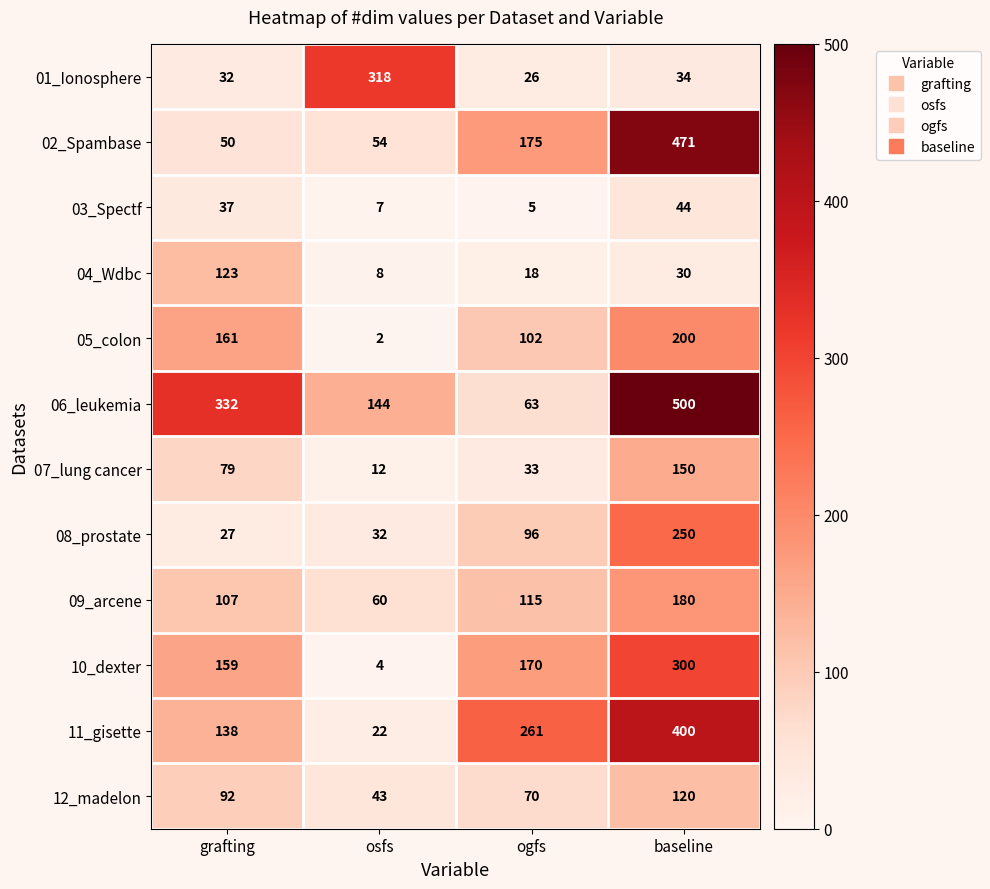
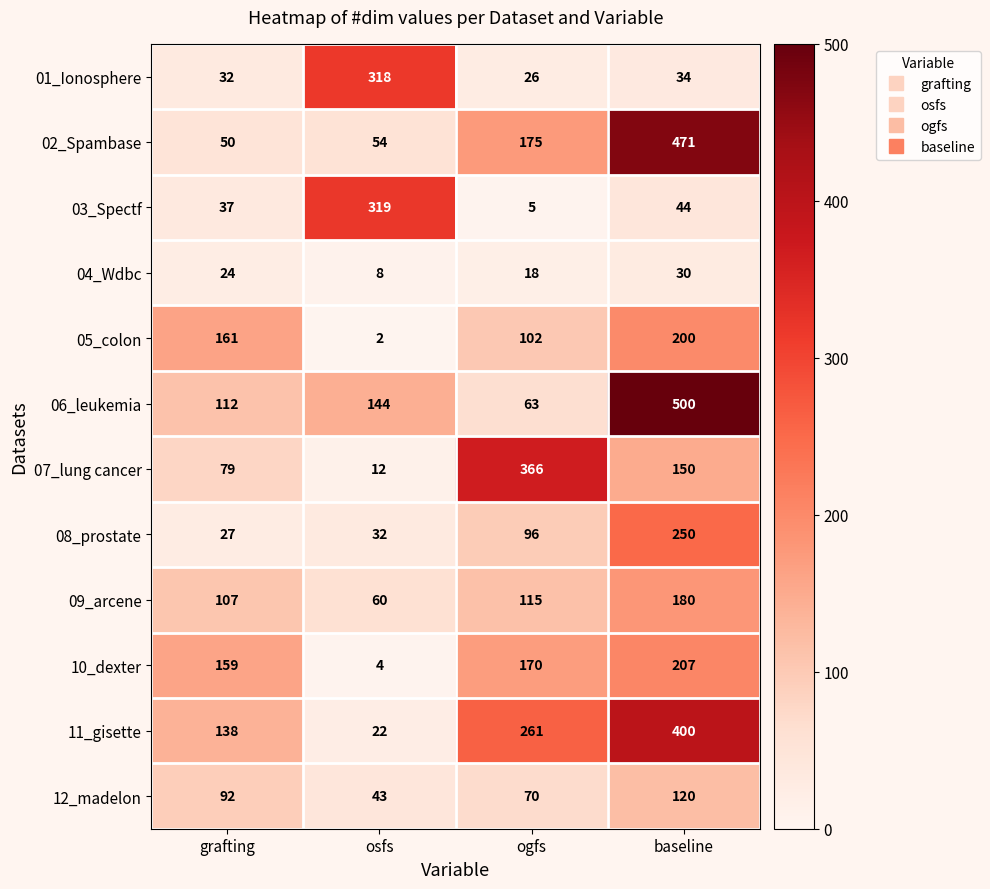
  {
    "01_Ionosphere": {
      "grafting": 32,
      "osfs": 318,
      "ogfs": 26,
      "baseline": 34
    },
    "02_Spambase": {
      "grafting": 50,
      "osfs": 54,
      "ogfs": 175,
      "baseline": 471
    },
    "03_Spectf": {
      "grafting": 37,
-     "osfs": 7,
+     "osfs": 319,
      "ogfs": 5,
      "baseline": 44
    },
    "04_Wdbc": {
-     "grafting": 123,
+     "grafting": 24,
      "osfs": 8,
      "ogfs": 18,
      "baseline": 30
    },
    "05_colon": {
      "grafting": 161,
      "osfs": 2,
      "ogfs": 102,
      "baseline": 200
    },
    "06_leukemia": {
-     "grafting": 332,
+     "grafting": 112,
      "osfs": 144,
      "ogfs": 63,
      "baseline": 500
    },
    "07_lung cancer": {
      "grafting": 79,
      "osfs": 12,
-     "ogfs": 33,
+     "ogfs": 366,
      "baseline": 150
    },
    "08_prostate": {
      "grafting": 27,
      "osfs": 32,
      "ogfs": 96,
      "baseline": 250
    },
    "09_arcene": {
      "grafting": 107,
      "osfs": 60,
      "ogfs": 115,
      "baseline": 180
    },
    "10_dexter": {
      "grafting": 159,
      "osfs": 4,
      "ogfs": 170,
-     "baseline": 300
+     "baseline": 207
    },
    "11_gisette": {
      "grafting": 138,
      "osfs": 22,
      "ogfs": 261,
      "baseline": 400
    },
    "12_madelon": {
      "grafting": 92,
      "osfs": 43,
      "ogfs": 70,
      "baseline": 120
    }
  }
